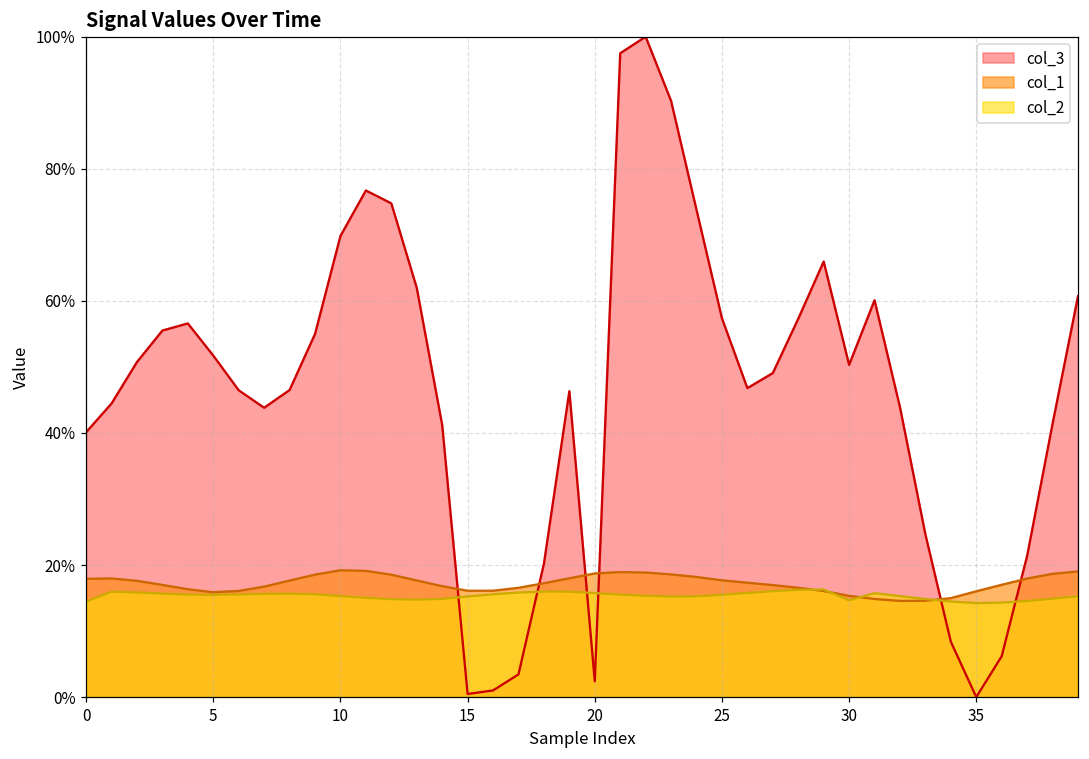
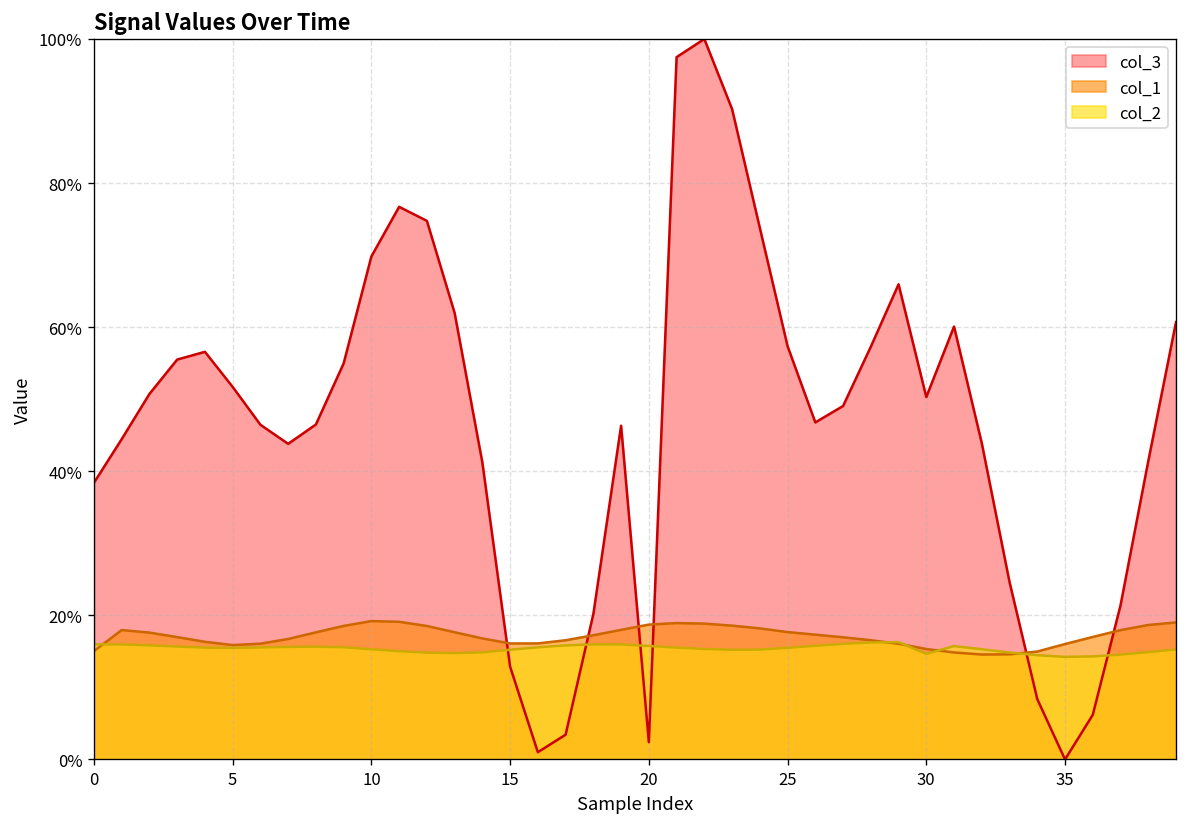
  {
    "col_3": {
-     "0": "40%",
+     "0": "38%",
      "5": "52%",
      "10": "70%",
-     "15": "0%",
+     "15": "13%",
      "20": "2%",
      "25": "57%",
      "30": "50%",
      "35": "0%"
    },
    "col_1": {
-     "0": "18%",
+     "0": "15%",
      "10": "19%",
      "15": "16%",
      "20": "19%",
      "25": "18%",
      "30": "15%",
      "35": "16%"
    },
    "col_2": {
-     "0": "14%",
+     "0": "16%",
      "10": "15%",
      "15": "15%",
      "20": "16%",
      "25": "15%",
      "30": "15%",
      "35": "14%"
    }
  }
